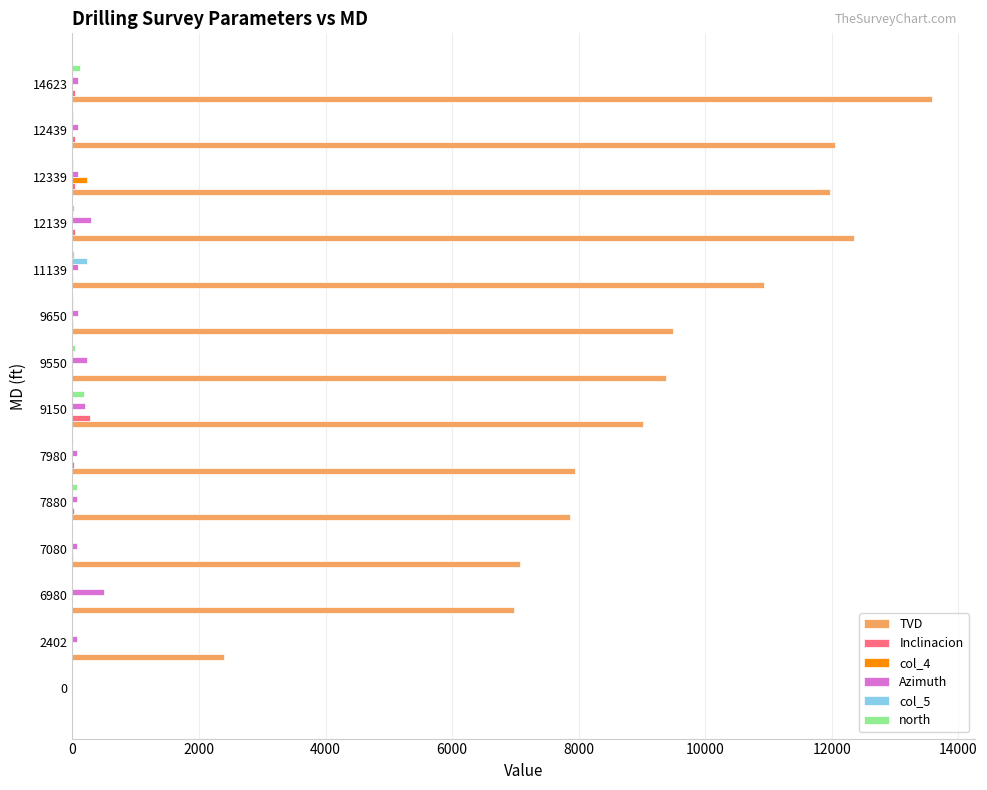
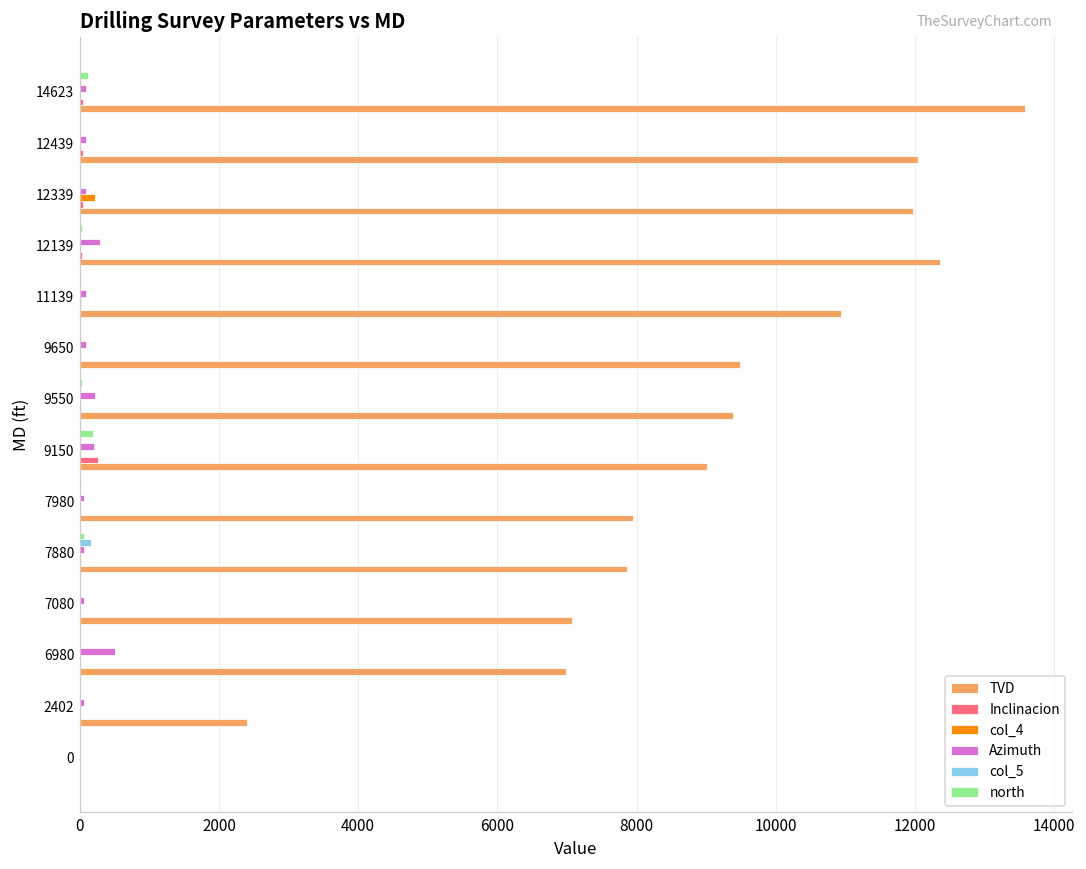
  {
    "TVD": {
      "14623": 13600,
      "12439": 12000,
      "12339": 12000,
      "12139": 12400,
      "11139": 10900,
      "9650": 9500,
      "9550": 9400,
      "9150": 9000,
      "7980": 7900,
      "7880": 7900,
      "7080": 7100,
      "6980": 7000,
      "2402": 2400,
      "0": 0
    },
    "Inclinacion": {
      "14623": 0,
      "12439": 0,
      "12339": 0,
      "9150": 300,
      "6980": 0,
      "2402": 0,
      "0": 0
    },
    "col_4": {
      "12339": 200,
      "6980": 0,
      "2402": 0,
      "0": 0
    },
    "Azimuth": {
      "14623": 100,
      "12439": 100,
      "12339": 100,
      "12139": 300,
      "11139": 100,
      "9650": 100,
      "9550": 200,
      "9150": 200,
      "7980": 100,
      "7880": 100,
      "7080": 100,
      "6980": 500,
      "2402": 100,
      "0": 0
    },
    "col_5": {
-     "11139": 200,
-     "7880": 0,
+     "11139": 0,
+     "7880": 200,
      "0": 0
    },
    "north": {
      "14623": 100,
      "9150": 200,
      "7880": 100,
      "6980": 0,
      "2402": 0,
      "0": 0
    }
  }
